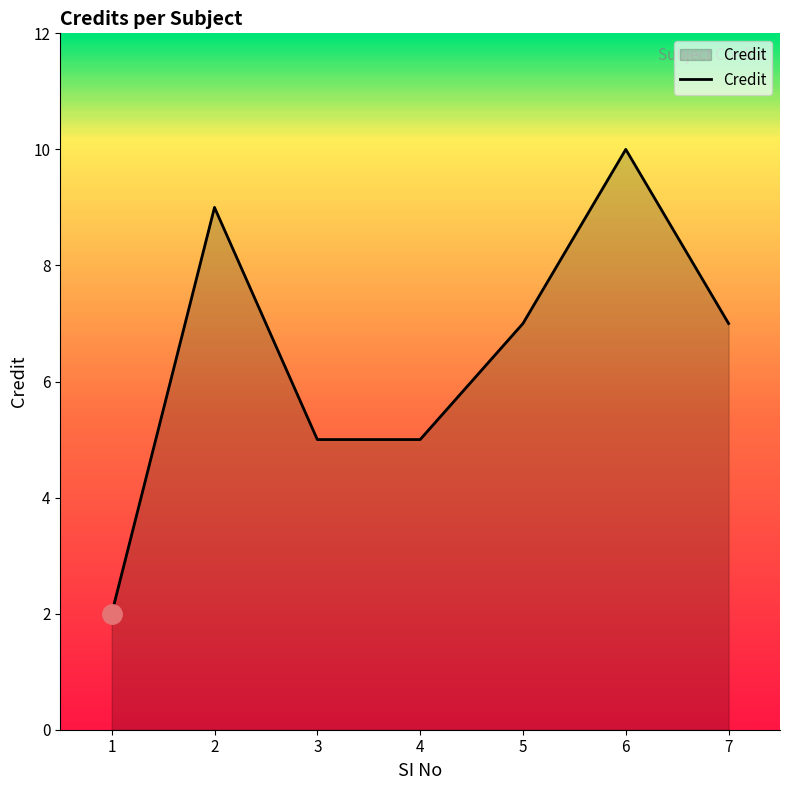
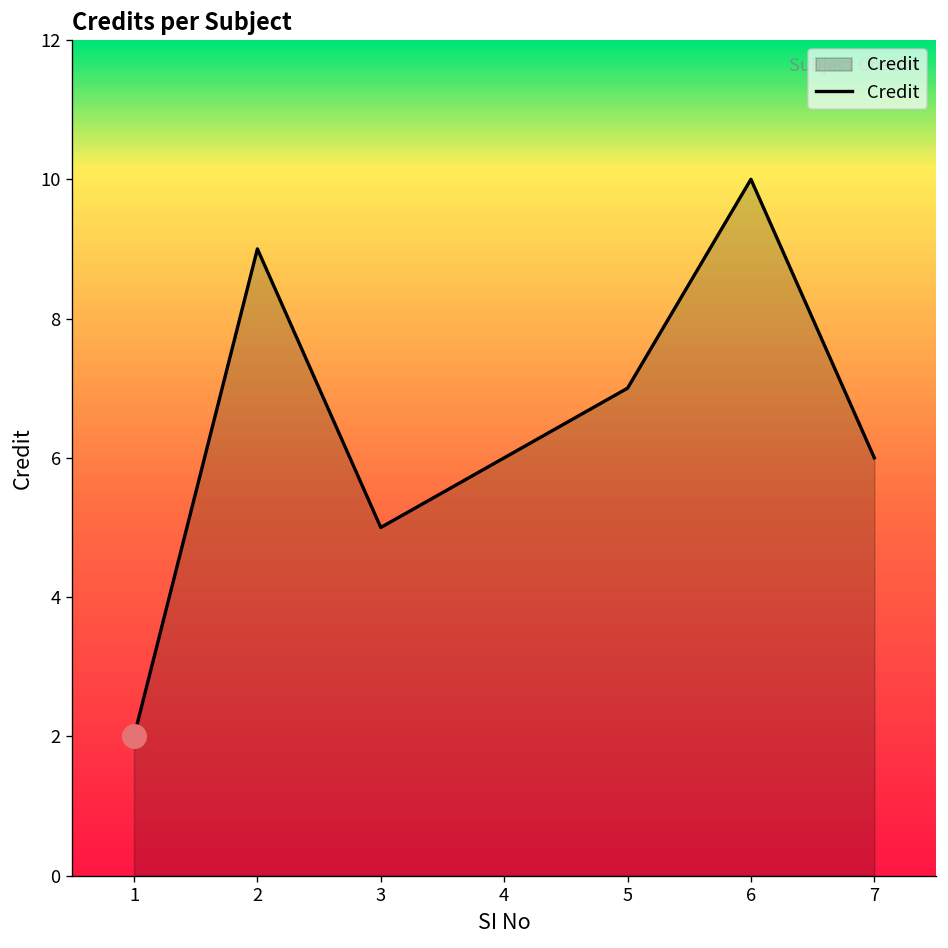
  {
    "Credit": {
      "2": 9,
      "3": 5,
-     "4": 5,
+     "4": 6,
      "5": 7,
      "6": 10,
-     "7": 7
+     "7": 6
    }
  }
